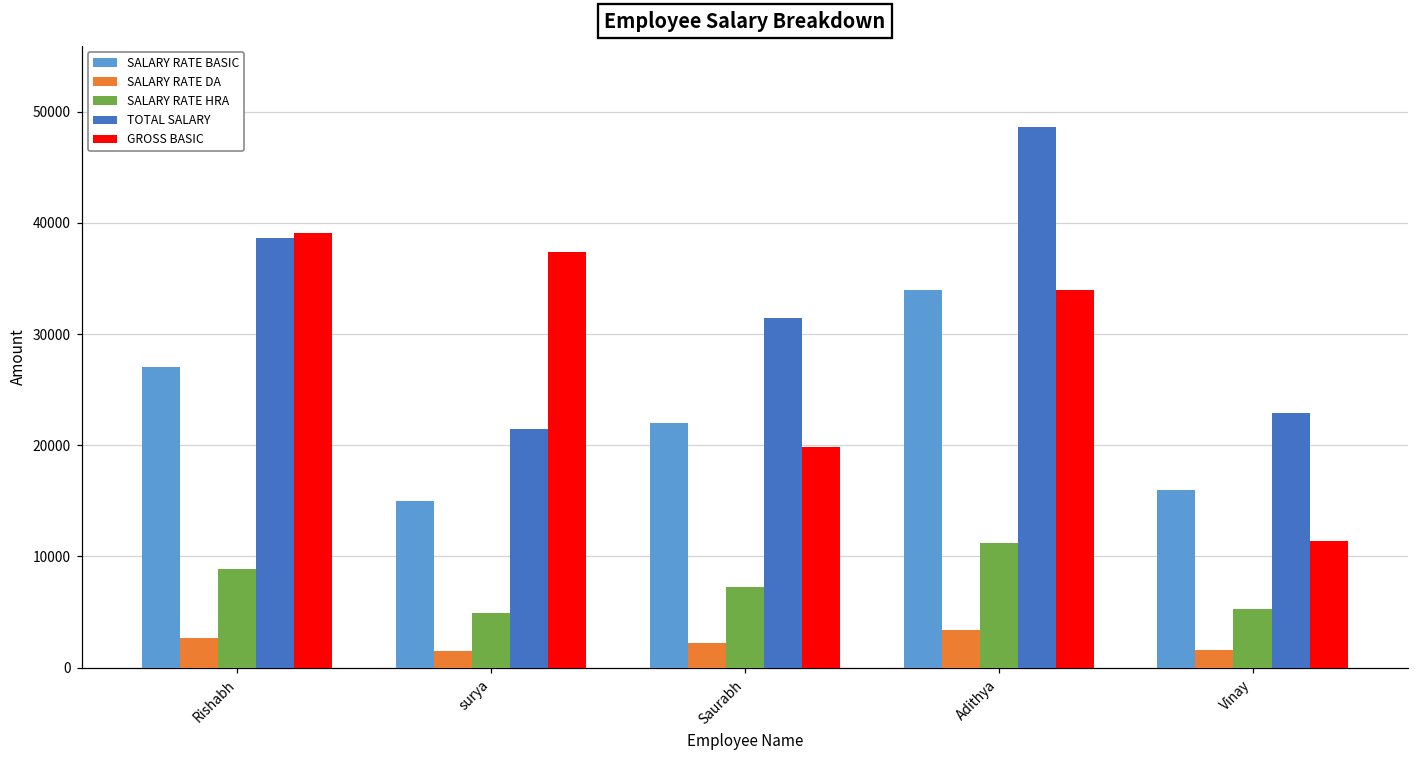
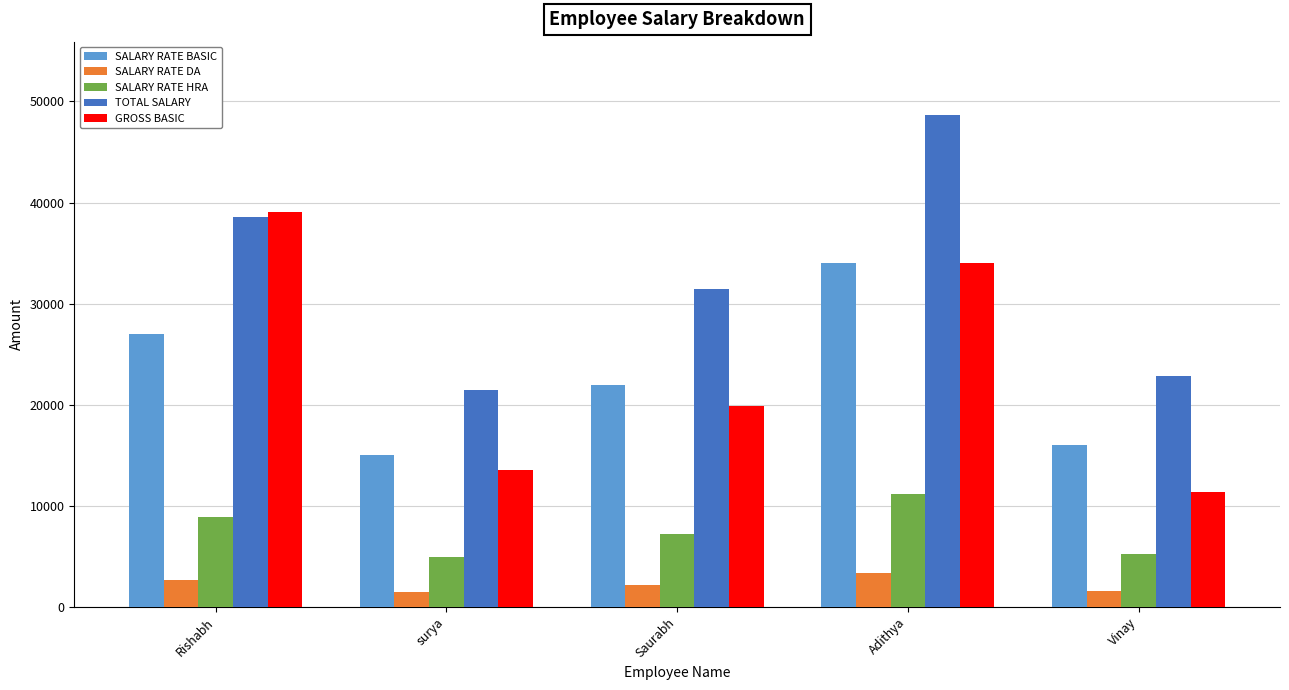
  {
    "SALARY RATE DA": {
      "Rishabh": 2700,
      "surya": 1500,
      "Saurabh": 2200,
      "Adithya": 3400,
      "Vinay": 1600
    },
    "SALARY RATE HRA": {
      "Rishabh": 8900,
      "surya": 5000,
      "Saurabh": 7300,
      "Adithya": 11200,
      "Vinay": 5300
    },
    "GROSS BASIC": {
      "Rishabh": 39100,
-     "surya": 37400,
+     "surya": 13500,
      "Saurabh": 19900,
      "Adithya": 34000,
      "Vinay": 11400
    }
  }
